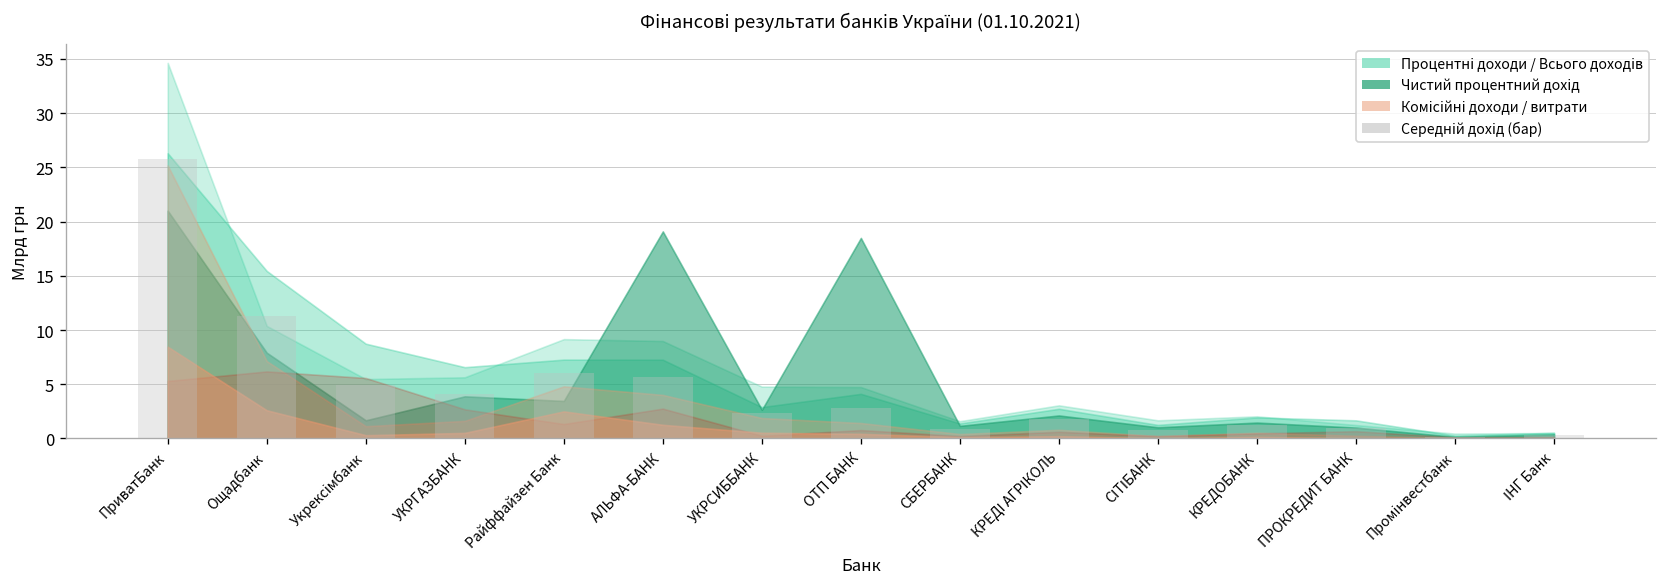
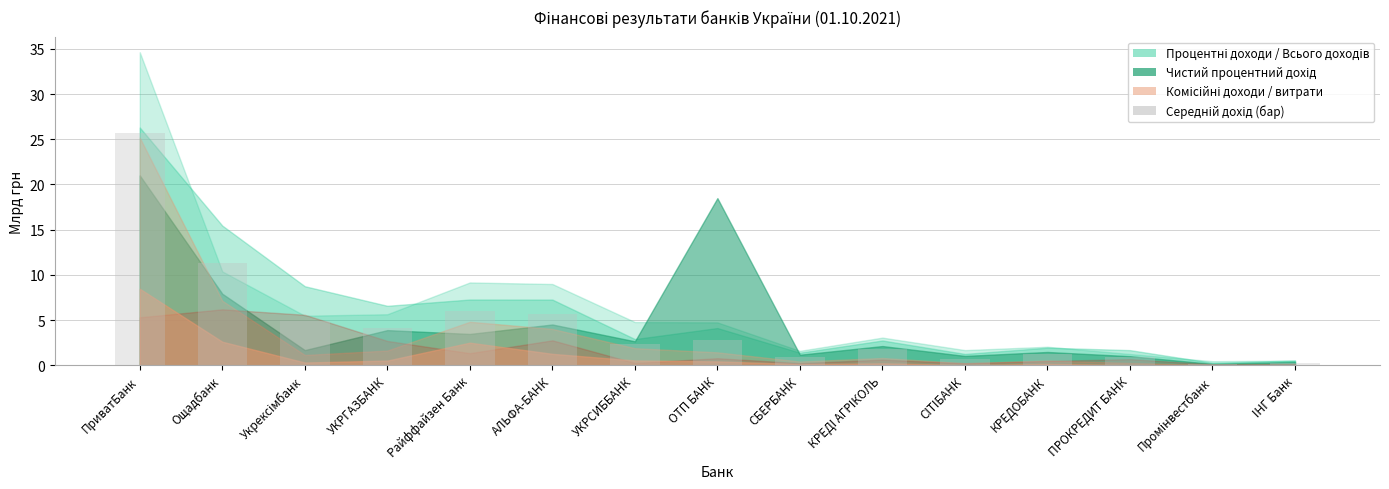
  {
    "Чистий процентний дохід": {
      "ПриватБанк": 21,
      "Ощадбанк": 8,
      "Укрексімбанк": 2,
      "УКРГАЗБАНК": 4,
      "Райффайзен Банк": 3,
-     "АЛЬФА-БАНК": 19,
+     "АЛЬФА-БАНК": 5,
      "ОТП БАНК": 18,
      "КРЕДІ АГРІКОЛЬ": 2,
      "КРЕДОБАНК": 1
    }
  }
